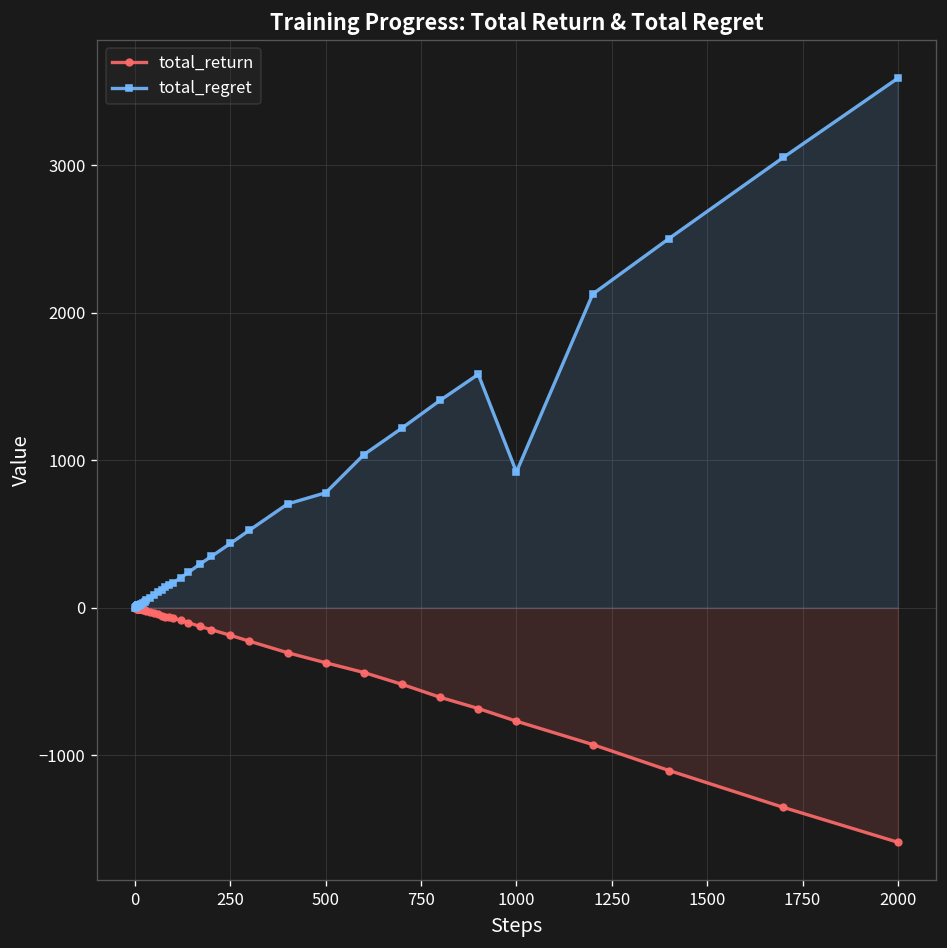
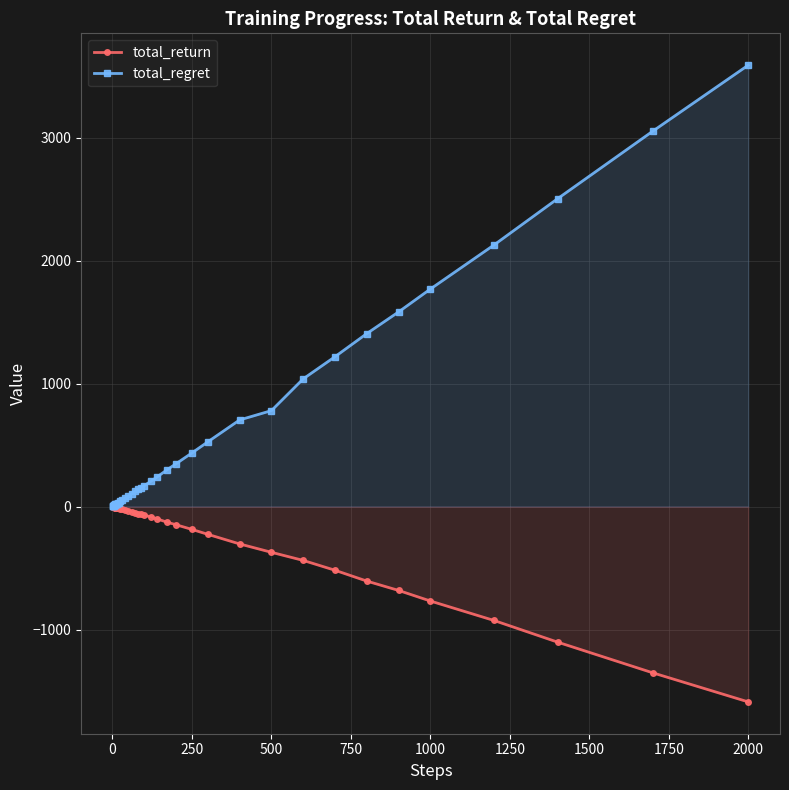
  {
    "total_regret": {
      "250": 440,
      "500": 780,
-     "1000": 920,
+     "1000": 1770,
      "2000": 3590
    }
  }
